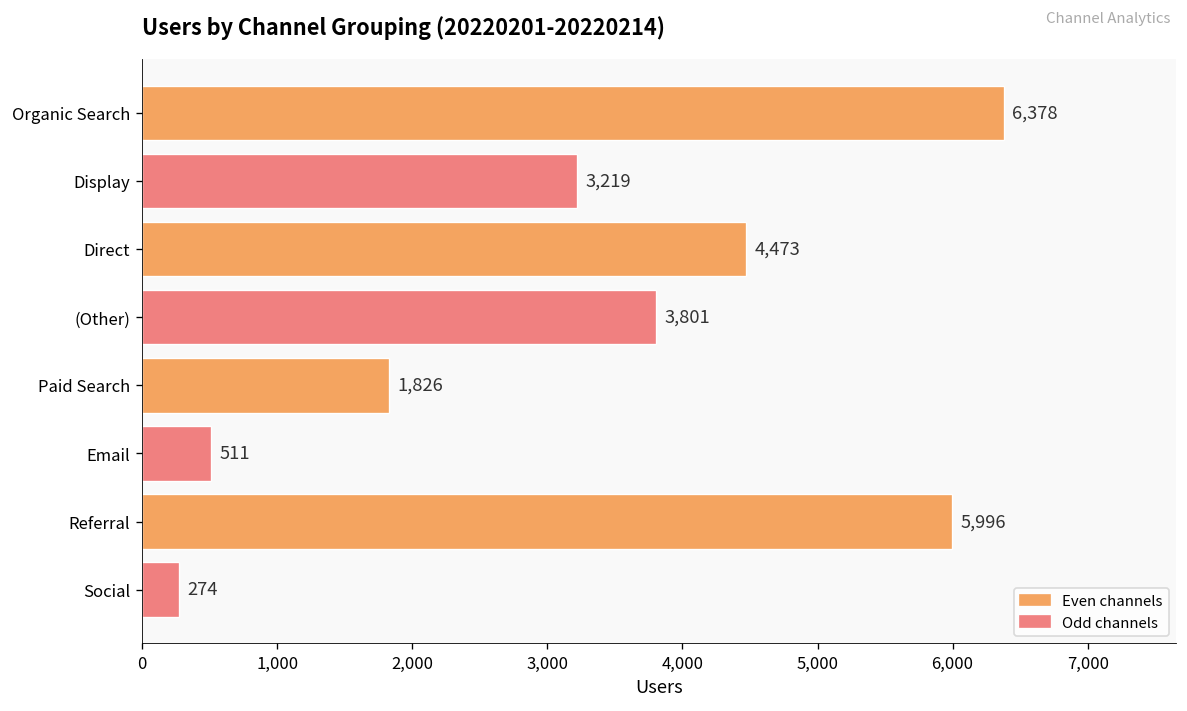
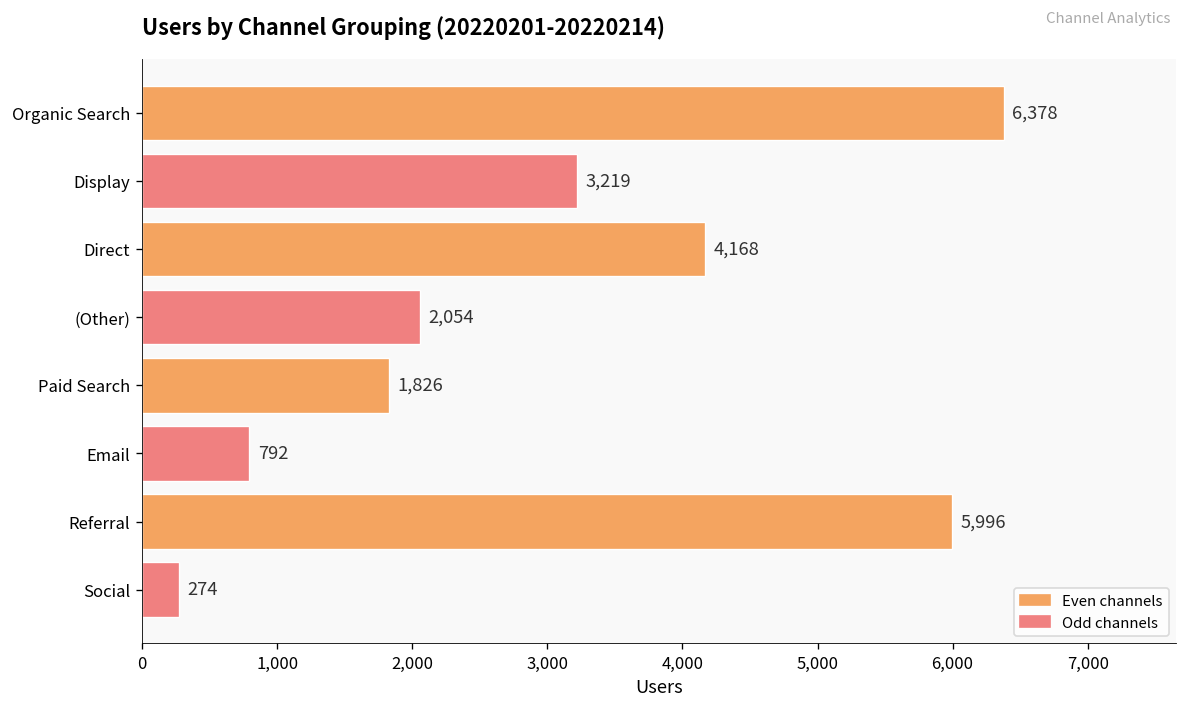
  {
    "Organic Search": "6,378",
    "Display": "3,219",
-   "Direct": "4,473",
-   "(Other)": "3,801",
+   "Direct": "4,168",
+   "(Other)": "2,054",
    "Paid Search": "1,826",
-   "Email": "511",
+   "Email": "792",
    "Referral": "5,996",
    "Social": "274"
  }
